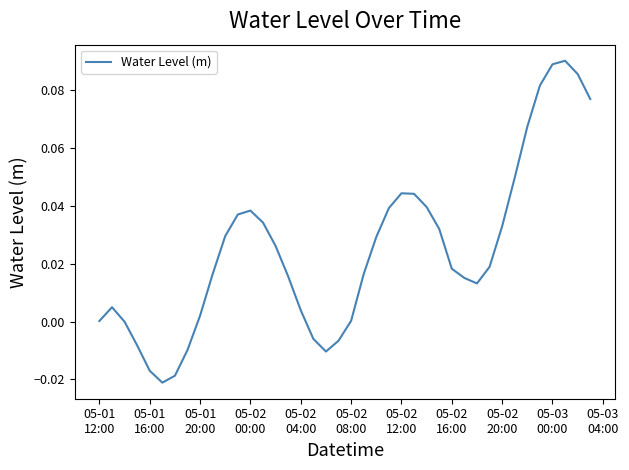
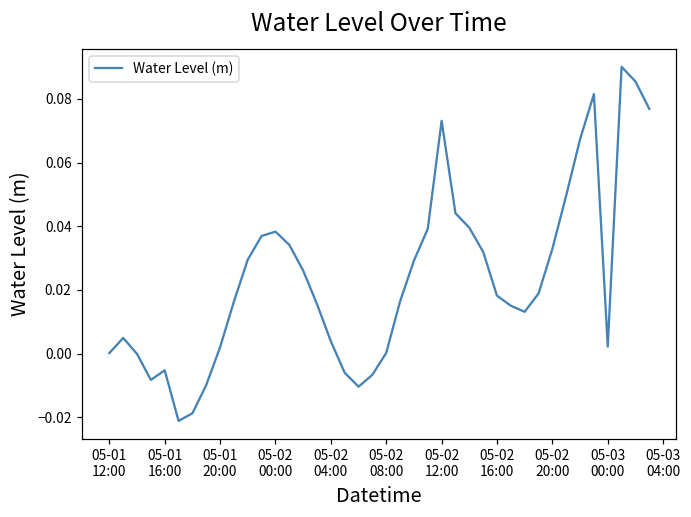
  {
    "05-01 12:00": 0.000,
-   "05-01 16:00": -0.017,
+   "05-01 16:00": -0.005,
    "05-01 20:00": 0.002,
    "05-02 00:00": 0.038,
    "05-02 04:00": 0.004,
    "05-02 08:00": 0.000,
-   "05-02 12:00": 0.044,
+   "05-02 12:00": 0.073,
    "05-02 16:00": 0.018,
    "05-02 20:00": 0.033,
-   "05-03 00:00": 0.089
+   "05-03 00:00": 0.002
  }
